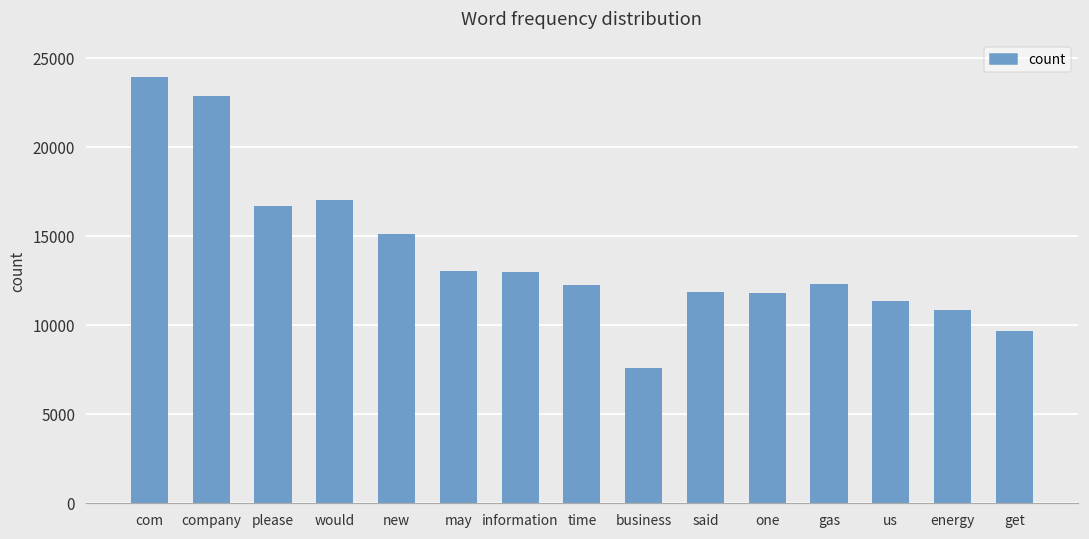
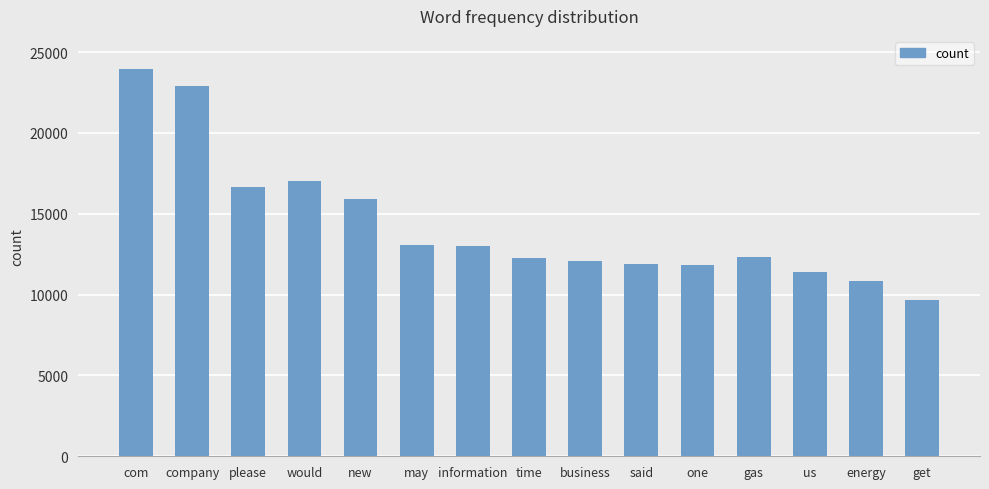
  {
    "com": 24000,
    "company": 22900,
    "please": 16700,
    "would": 17000,
-   "new": 15100,
+   "new": 15900,
    "may": 13100,
    "information": 13000,
    "time": 12300,
-   "business": 7600,
+   "business": 12100,
    "said": 11900,
    "one": 11800,
    "gas": 12300,
    "us": 11400,
    "energy": 10900,
    "get": 9700
  }
